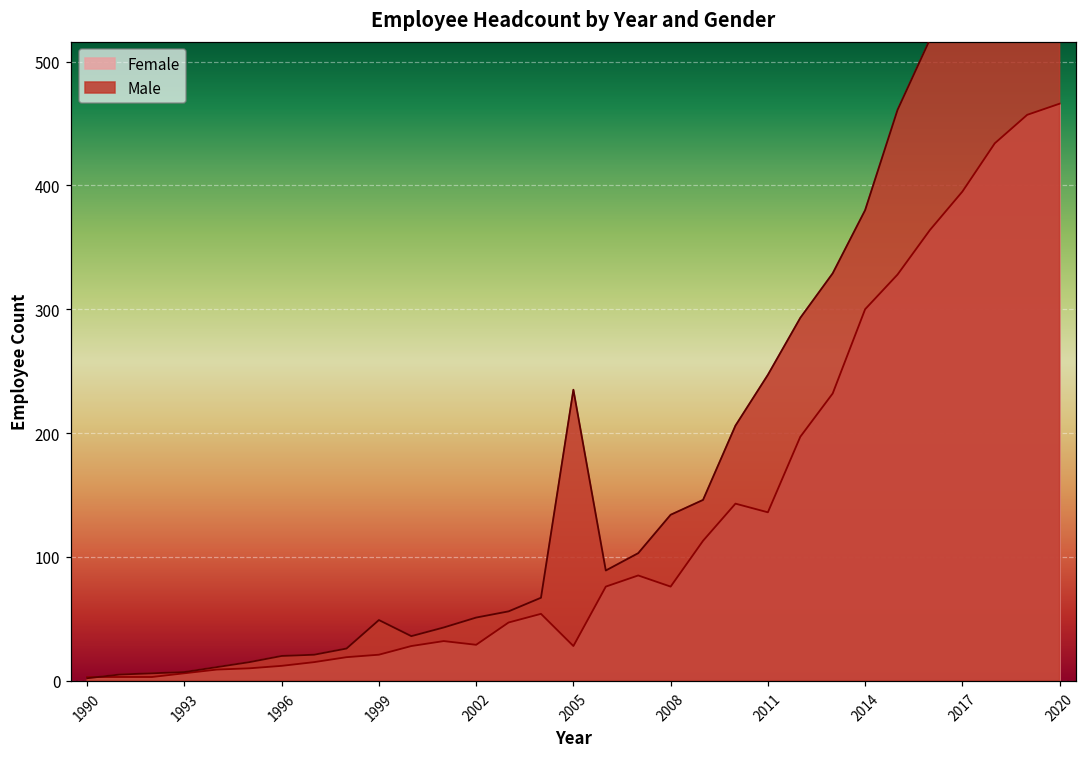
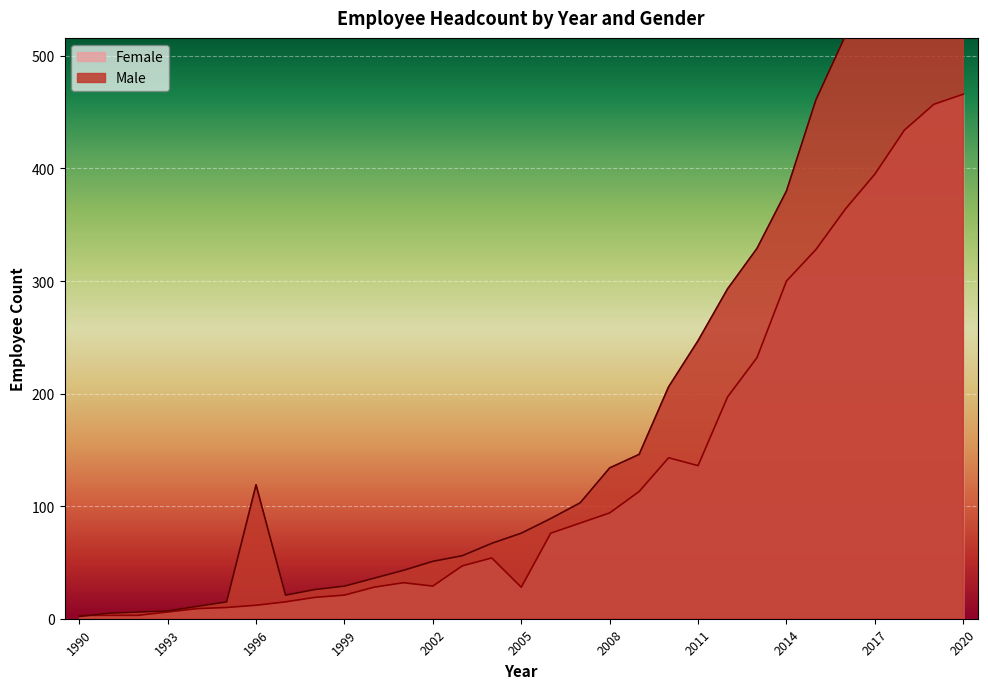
  {
    "Female": {
      "1996": 12,
      "1999": 21,
      "2002": 29,
      "2005": 28,
-     "2008": 76,
+     "2008": 94,
      "2011": 136,
      "2014": 300,
      "2017": 395,
      "2020": 466
    },
    "Male": {
-     "1996": 20,
-     "1999": 49,
+     "1996": 119,
+     "1999": 29,
      "2002": 51,
-     "2005": 235,
+     "2005": 76,
      "2008": 134,
      "2011": 247,
      "2014": 380
    }
  }
